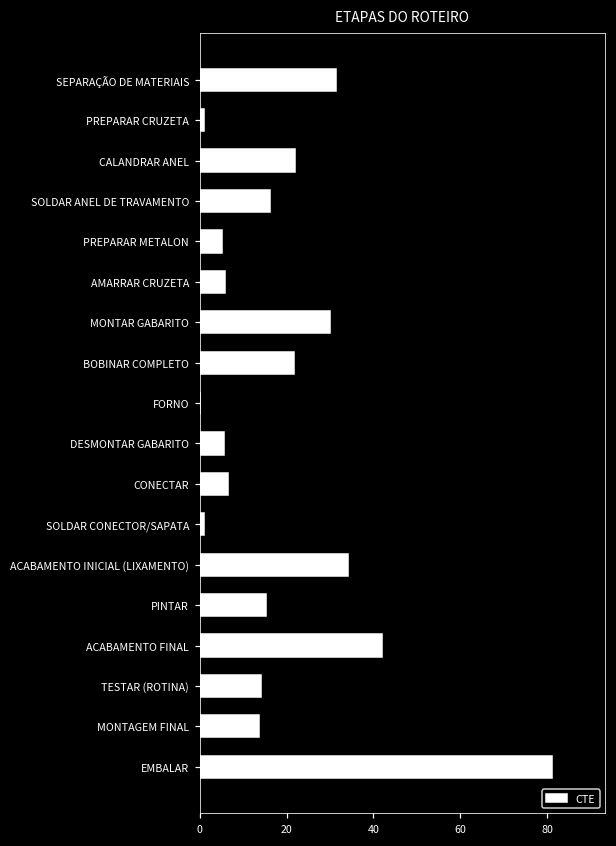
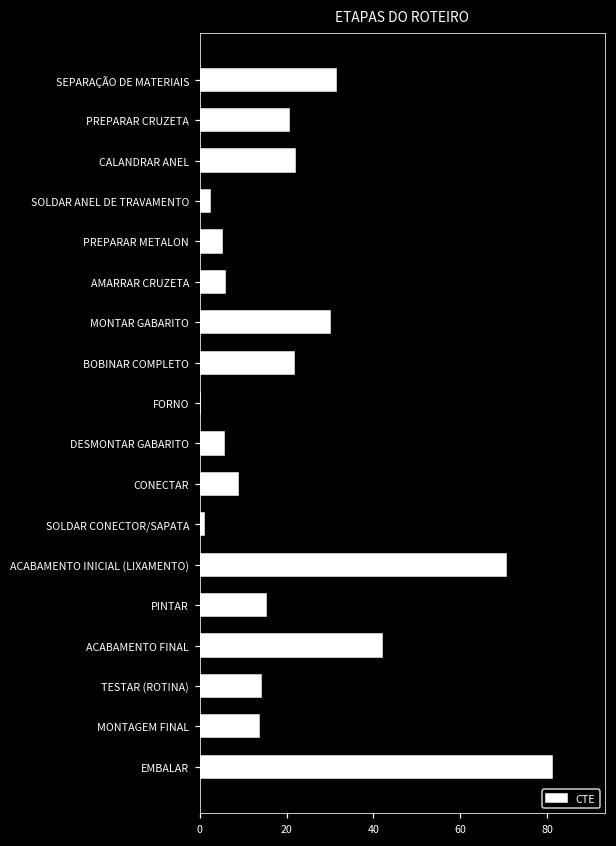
  {
    "SEPARAÇÃO DE MATERIAIS": 32,
-   "PREPARAR CRUZETA": 1,
+   "PREPARAR CRUZETA": 21,
    "CALANDRAR ANEL": 22,
-   "SOLDAR ANEL DE TRAVAMENTO": 16,
+   "SOLDAR ANEL DE TRAVAMENTO": 2,
    "PREPARAR METALON": 5,
    "AMARRAR CRUZETA": 6,
    "MONTAR GABARITO": 30,
    "BOBINAR COMPLETO": 22,
    "FORNO": 0,
    "DESMONTAR GABARITO": 6,
-   "CONECTAR": 7,
+   "CONECTAR": 9,
    "SOLDAR CONECTOR/SAPATA": 1,
-   "ACABAMENTO INICIAL (LIXAMENTO)": 34,
+   "ACABAMENTO INICIAL (LIXAMENTO)": 71,
    "PINTAR": 15,
    "ACABAMENTO FINAL": 42,
    "TESTAR (ROTINA)": 14,
    "MONTAGEM FINAL": 14,
    "EMBALAR": 81
  }
